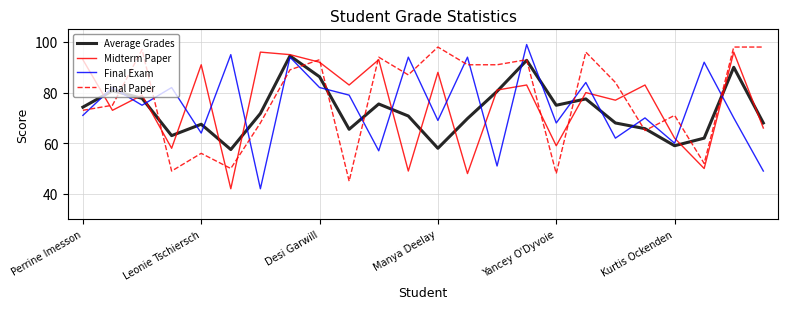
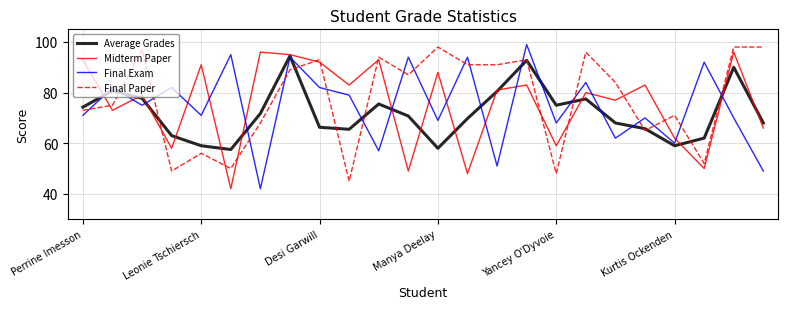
  {
    "Average Grades": {
      "Perrine Imesson": 74,
-     "Leonie Tschiersch": 68,
-     "Desi Garwill": 86,
+     "Leonie Tschiersch": 59,
+     "Desi Garwill": 66,
      "Manya Deelay": 58,
      "Yancey O'Dyvoie": 75
    },
    "Final Exam": {
      "Perrine Imesson": 71,
-     "Leonie Tschiersch": 64,
+     "Leonie Tschiersch": 71,
      "Desi Garwill": 82,
      "Manya Deelay": 69,
      "Yancey O'Dyvoie": 68
    }
  }
